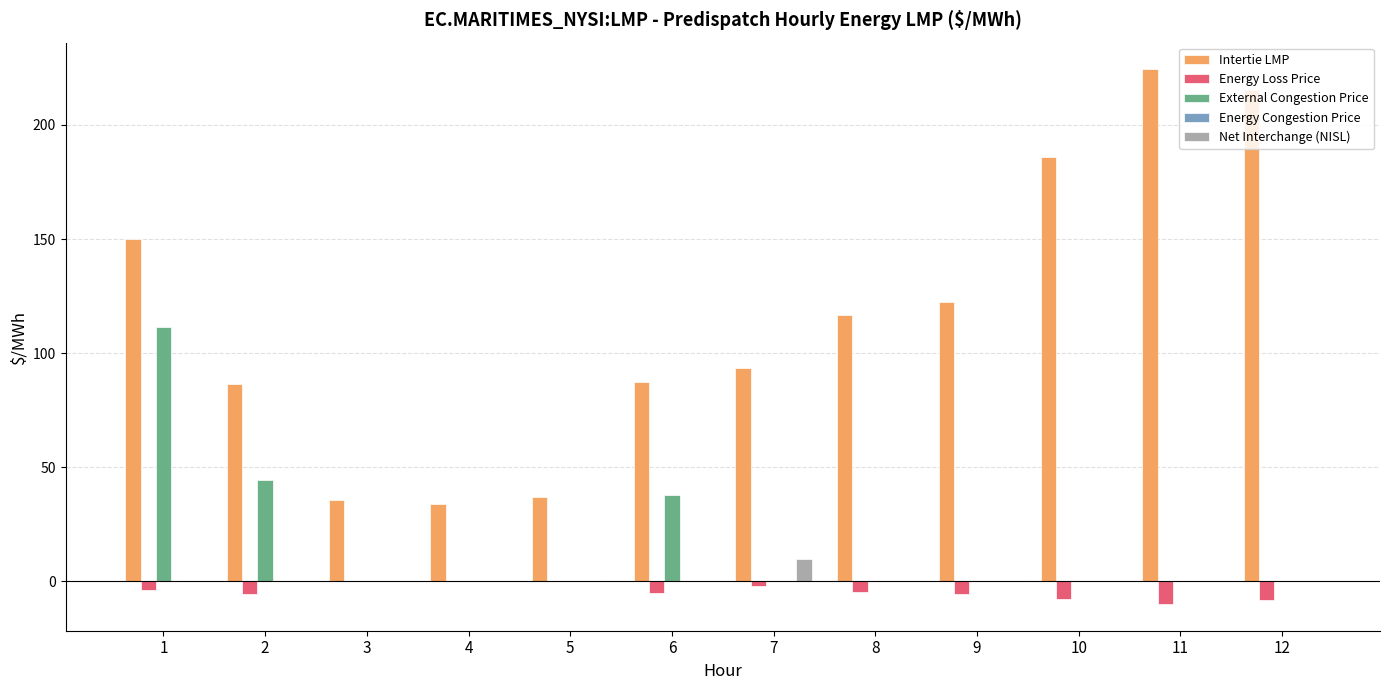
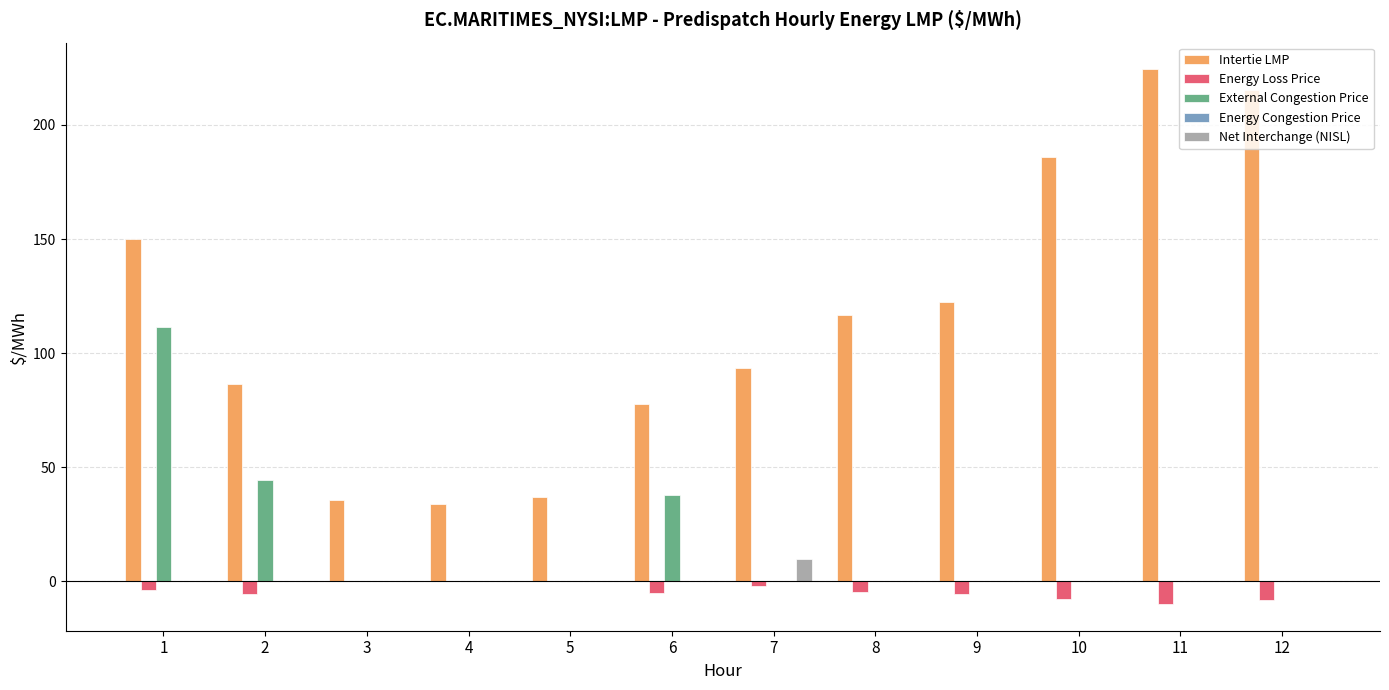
  {
    "Intertie LMP": {
      "1": 150,
      "2": 87,
      "3": 36,
      "4": 34,
      "5": 37,
-     "6": 88,
+     "6": 78,
      "7": 94,
      "8": 117,
      "9": 122,
      "10": 186,
      "11": 224
    },
    "Energy Loss Price": {
      "1": -4,
      "2": -6,
      "6": -5,
      "7": -2,
      "8": -5,
      "9": -5,
      "10": -8,
      "11": -10,
      "12": -8
    },
    "External Congestion Price": {
      "1": 111,
      "2": 44,
      "3": 0,
      "4": 0,
      "5": 0,
      "6": 38,
      "7": 0,
      "8": 0,
      "9": 0,
      "10": 0,
      "11": 0,
      "12": 0
    }
  }
